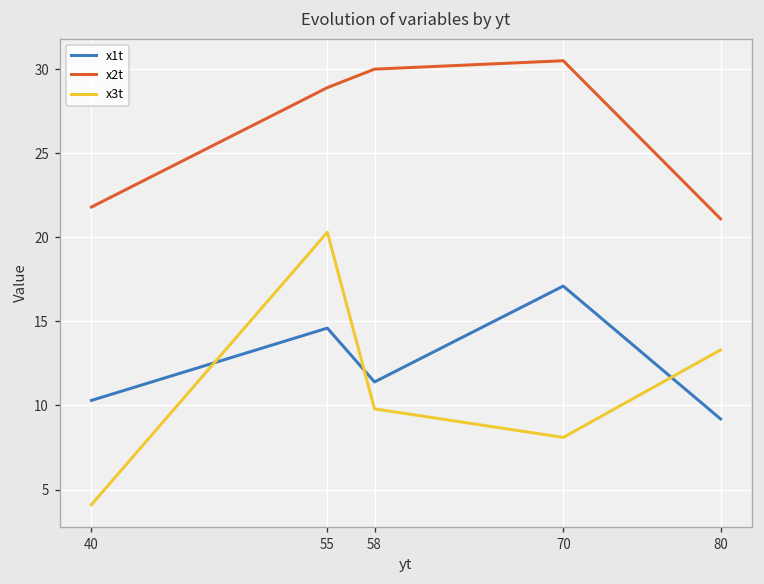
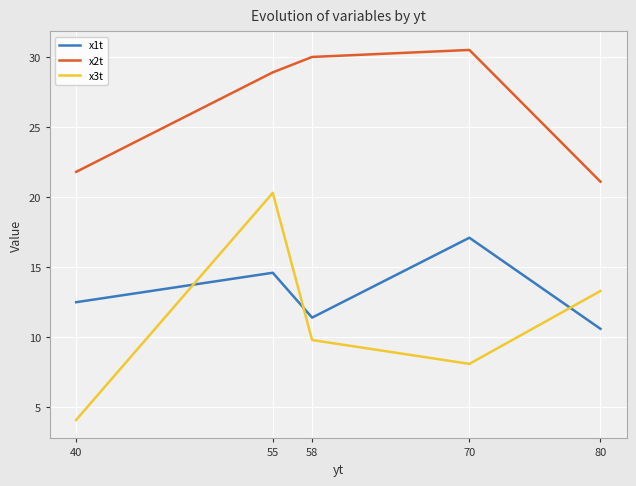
  {
    "x1t": {
-     "40": 10.3,
+     "40": 12.5,
      "55": 14.6,
      "58": 11.4,
      "70": 17.1,
-     "80": 9.2
+     "80": 10.6
    },
    "x2t": {
      "40": 21.8,
      "55": 28.9,
      "58": 30.0,
      "70": 30.5,
      "80": 21.1
    },
    "x3t": {
      "40": 4.1,
      "55": 20.3,
      "58": 9.8,
      "70": 8.1,
      "80": 13.3
    }
  }
